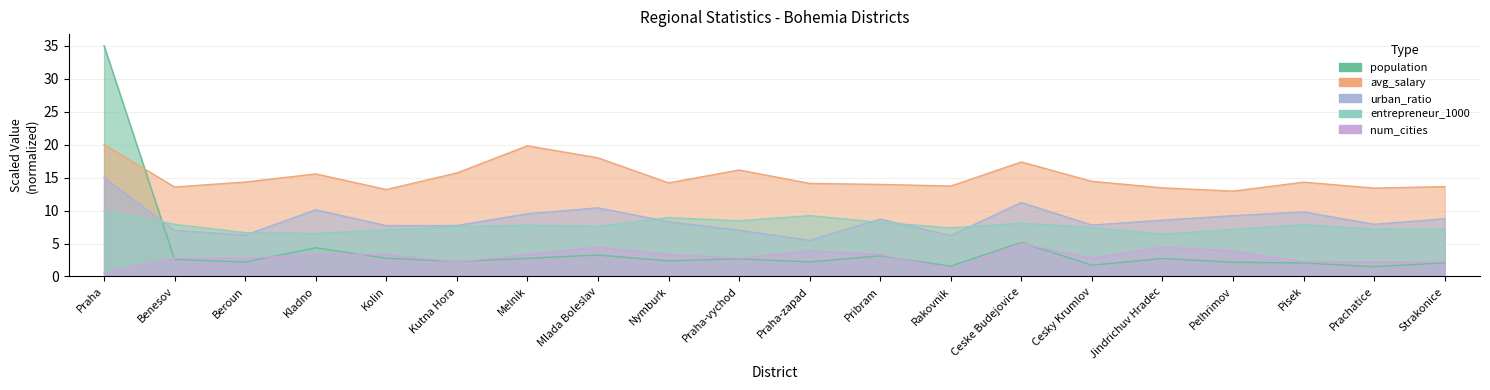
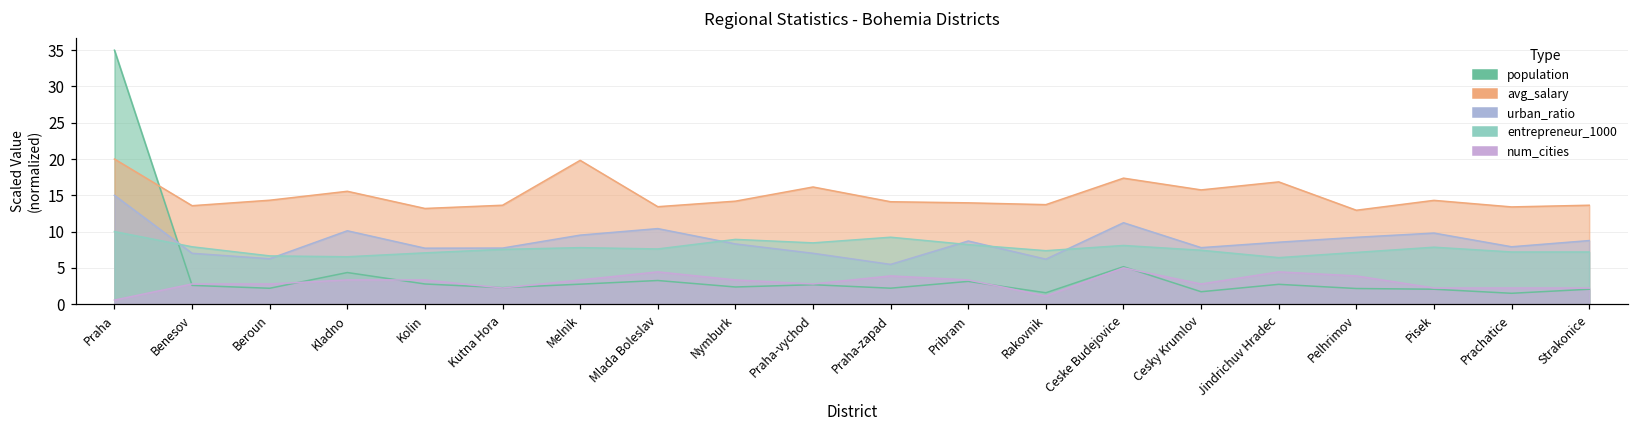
  {
    "avg_salary": {
      "Praha": 20,
      "Benesov": 14,
      "Beroun": 14,
      "Kladno": 16,
      "Kolin": 13,
-     "Kutna Hora": 16,
+     "Kutna Hora": 14,
      "Melnik": 20,
-     "Mlada Boleslav": 18,
+     "Mlada Boleslav": 13,
      "Nymburk": 14,
      "Praha-vychod": 16,
      "Praha-zapad": 14,
      "Pribram": 14,
      "Rakovnik": 14,
      "Ceske Budejovice": 17,
-     "Cesky Krumlov": 14,
-     "Jindrichuv Hradec": 13,
+     "Cesky Krumlov": 16,
+     "Jindrichuv Hradec": 17,
      "Pelhrimov": 13,
      "Pisek": 14,
      "Prachatice": 13,
      "Strakonice": 14
    }
  }
